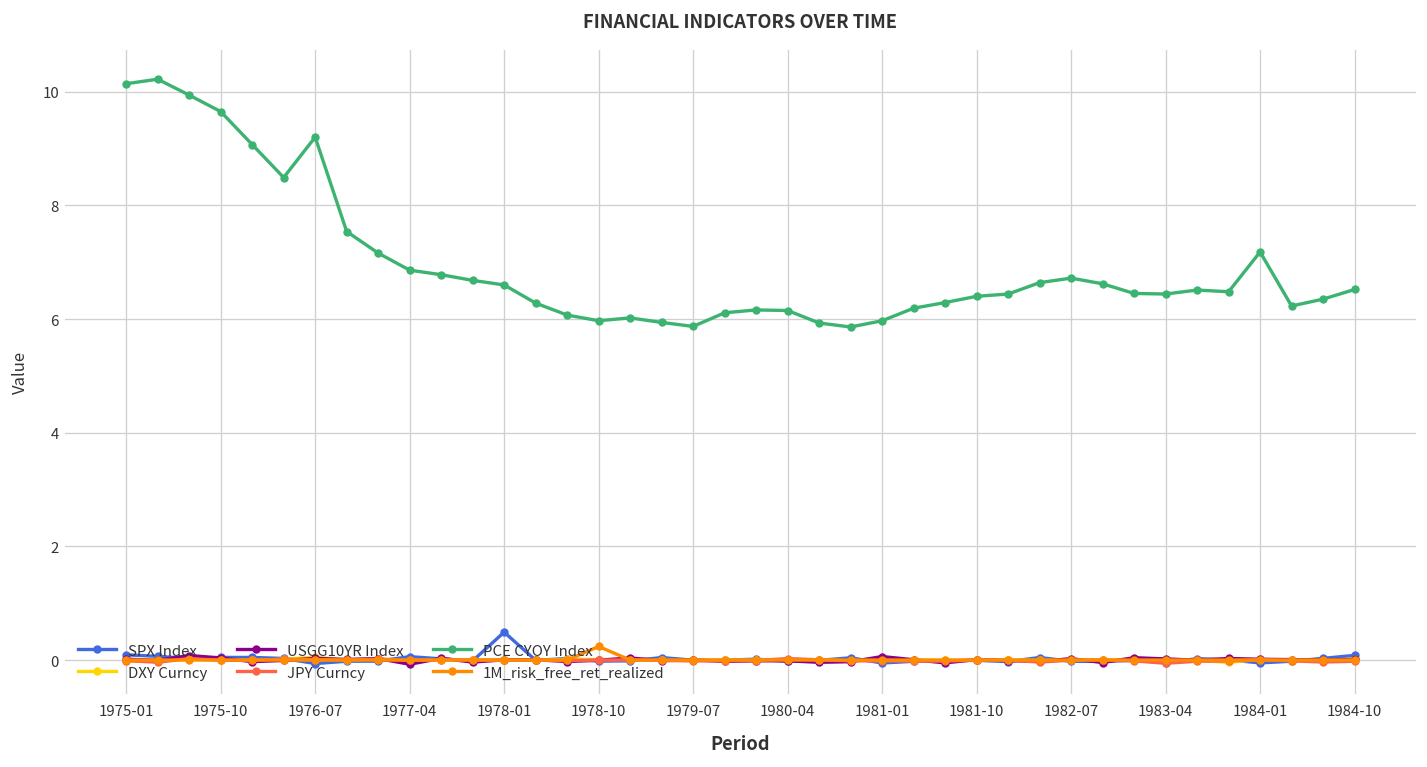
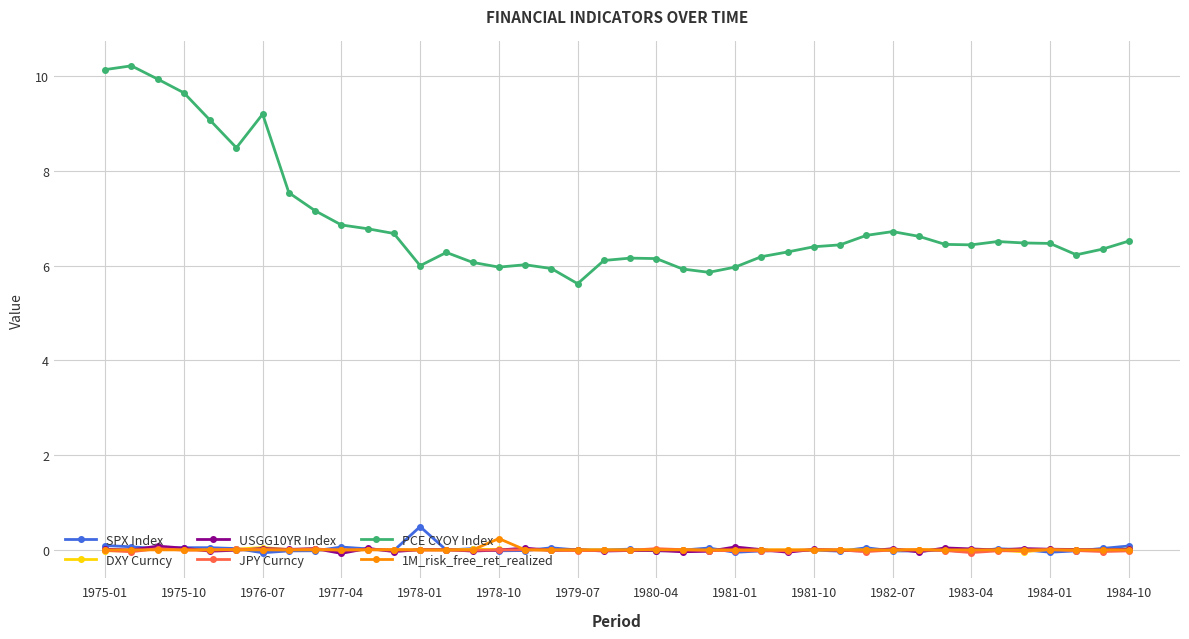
  {
    "SPX Index": {
      "1975-01": 0.1,
      "1976-07": -0.1,
      "1977-04": 0.1,
      "1978-01": 0.5,
      "1984-10": 0.1
    },
    "PCE CYOY Index": {
      "1975-01": 10.1,
      "1975-10": 9.7,
      "1976-07": 9.2,
      "1977-04": 6.9,
-     "1978-01": 6.6,
+     "1978-01": 6.0,
      "1978-10": 6.0,
-     "1979-07": 5.9,
+     "1979-07": 5.6,
      "1980-04": 6.2,
      "1981-01": 6.0,
      "1981-10": 6.4,
      "1982-07": 6.7,
      "1983-04": 6.4,
-     "1984-01": 7.2,
+     "1984-01": 6.5,
      "1984-10": 6.5
    },
    "1M_risk_free_ret_realized": {
      "1978-10": 0.2
    }
  }
